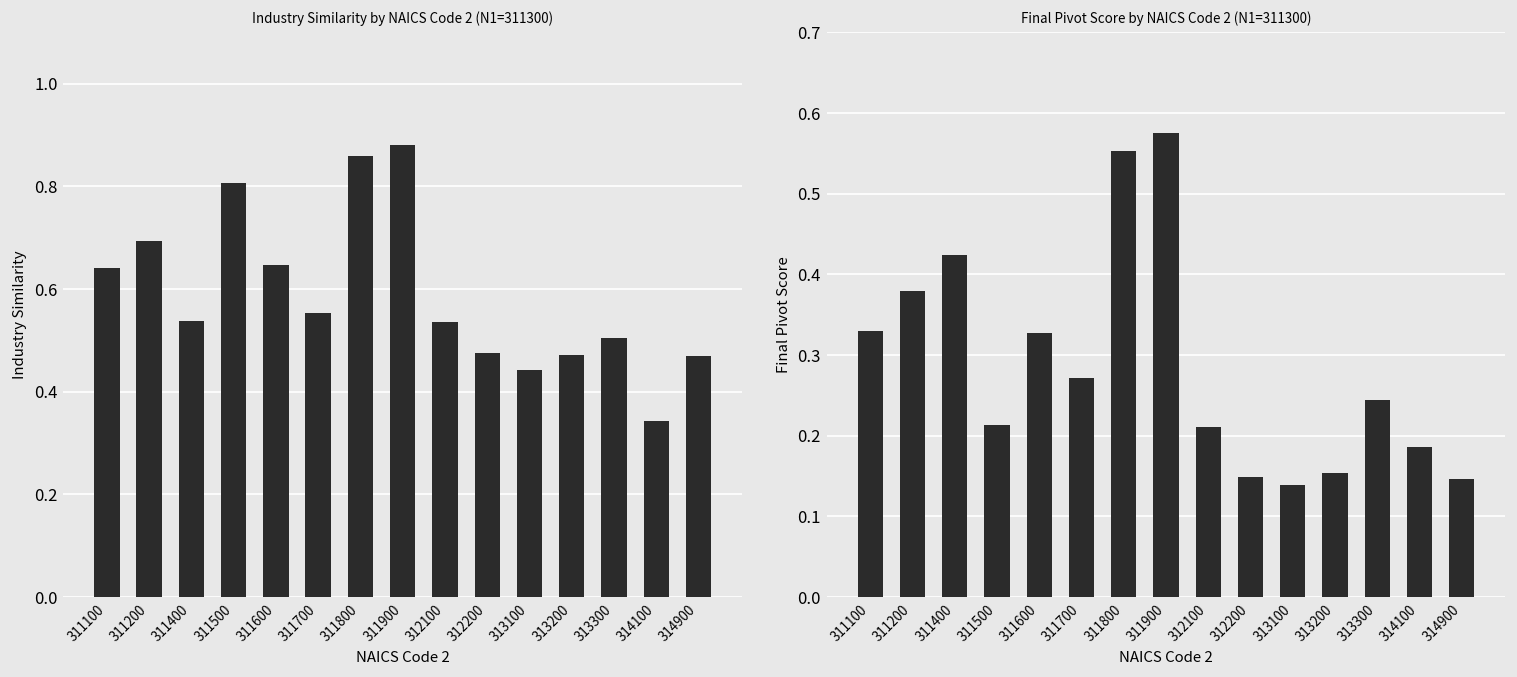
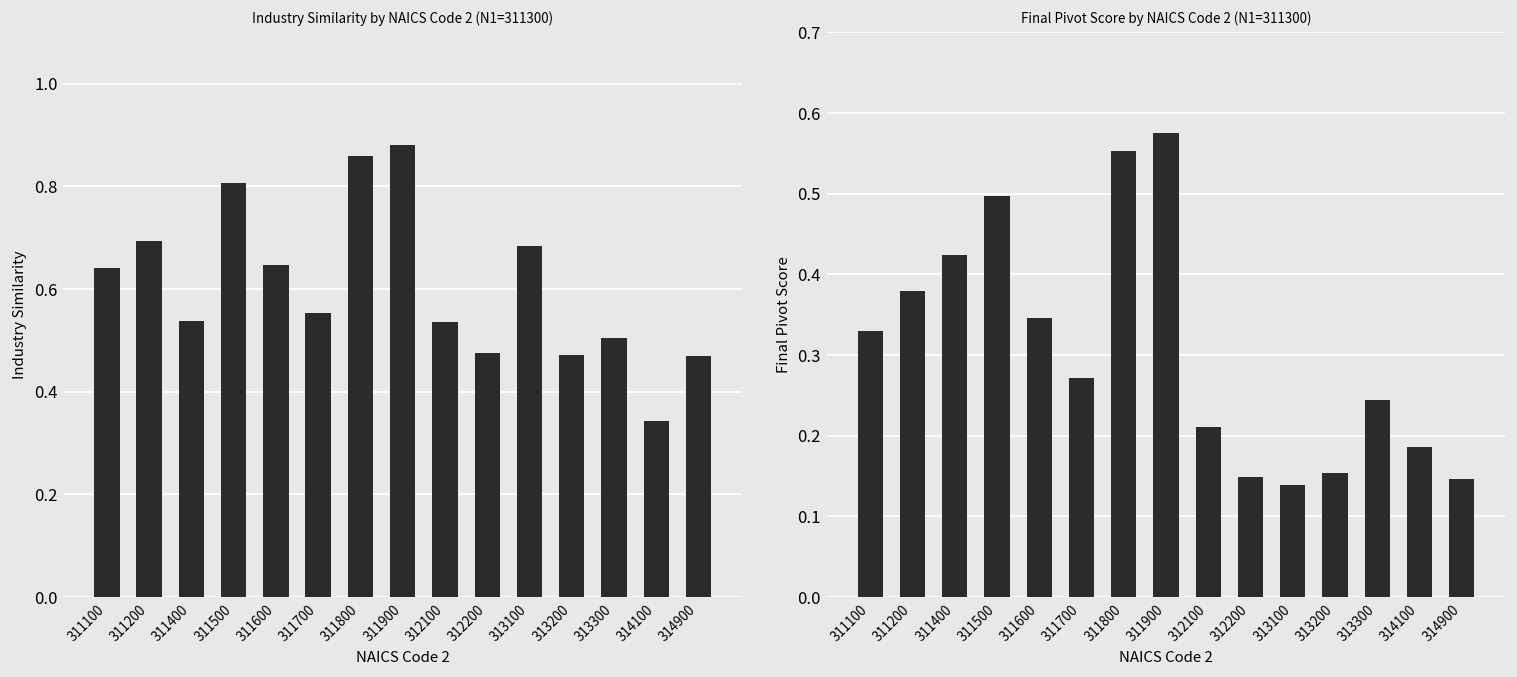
  {
    "Industry Similarity by NAICS Code 2 (N1=311300)": {
      "311100": 0.64,
      "311200": 0.69,
      "311400": 0.54,
      "311500": 0.81,
      "311600": 0.65,
      "311700": 0.55,
      "311800": 0.86,
      "311900": 0.88,
      "312100": 0.54,
      "312200": 0.48,
-     "313100": 0.44,
+     "313100": 0.68,
      "313200": 0.47,
      "313300": 0.51,
      "314100": 0.34,
      "314900": 0.47
    },
    "Final Pivot Score by NAICS Code 2 (N1=311300)": {
      "311100": 0.33,
      "311200": 0.38,
      "311400": 0.42,
-     "311500": 0.21,
-     "311600": 0.33,
+     "311500": 0.50,
+     "311600": 0.35,
      "311700": 0.27,
      "311800": 0.55,
      "311900": 0.57,
      "312100": 0.21,
      "312200": 0.15,
      "313100": 0.14,
      "313200": 0.15,
      "313300": 0.24,
      "314100": 0.19,
      "314900": 0.15
    }
  }
